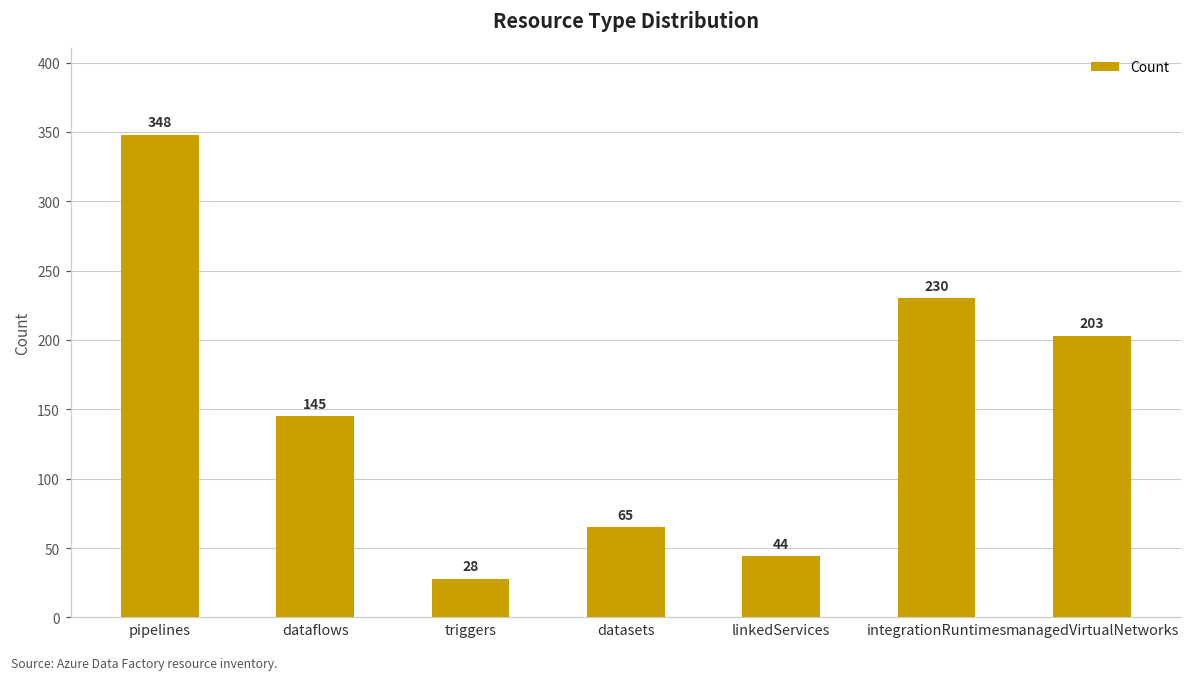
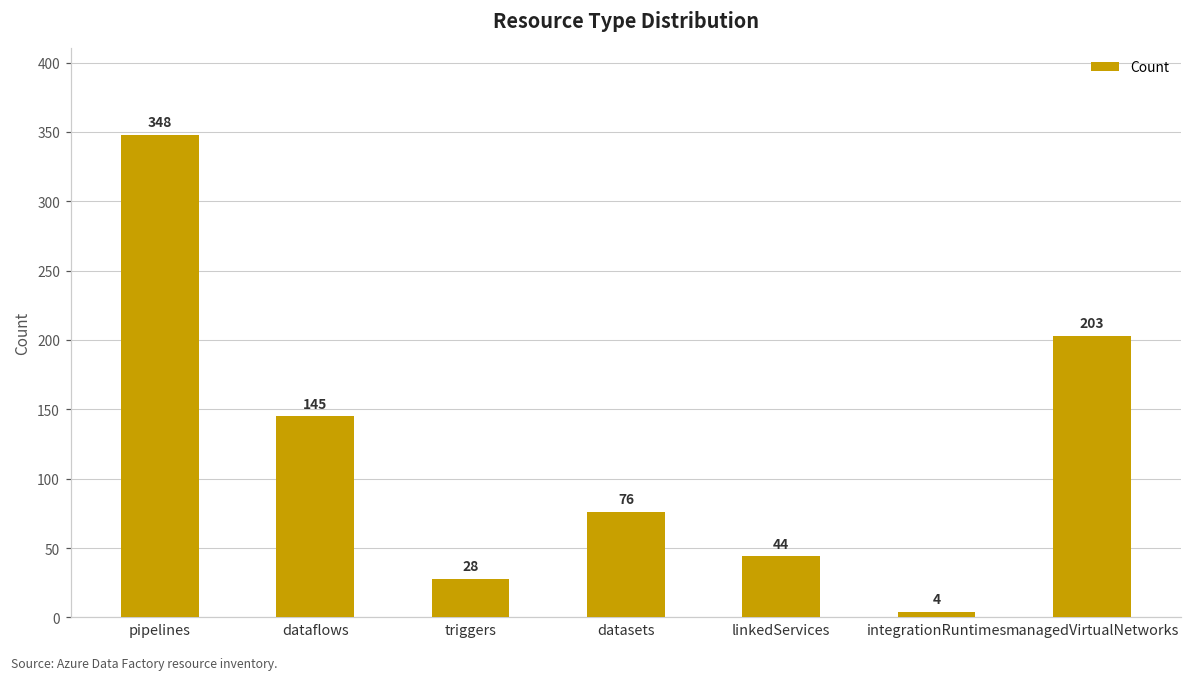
  {
    "pipelines": 348,
    "dataflows": 145,
    "triggers": 28,
-   "datasets": 65,
+   "datasets": 76,
    "linkedServices": 44,
-   "integrationRuntimes": 230,
+   "integrationRuntimes": 4,
    "managedVirtualNetworks": 203
  }
